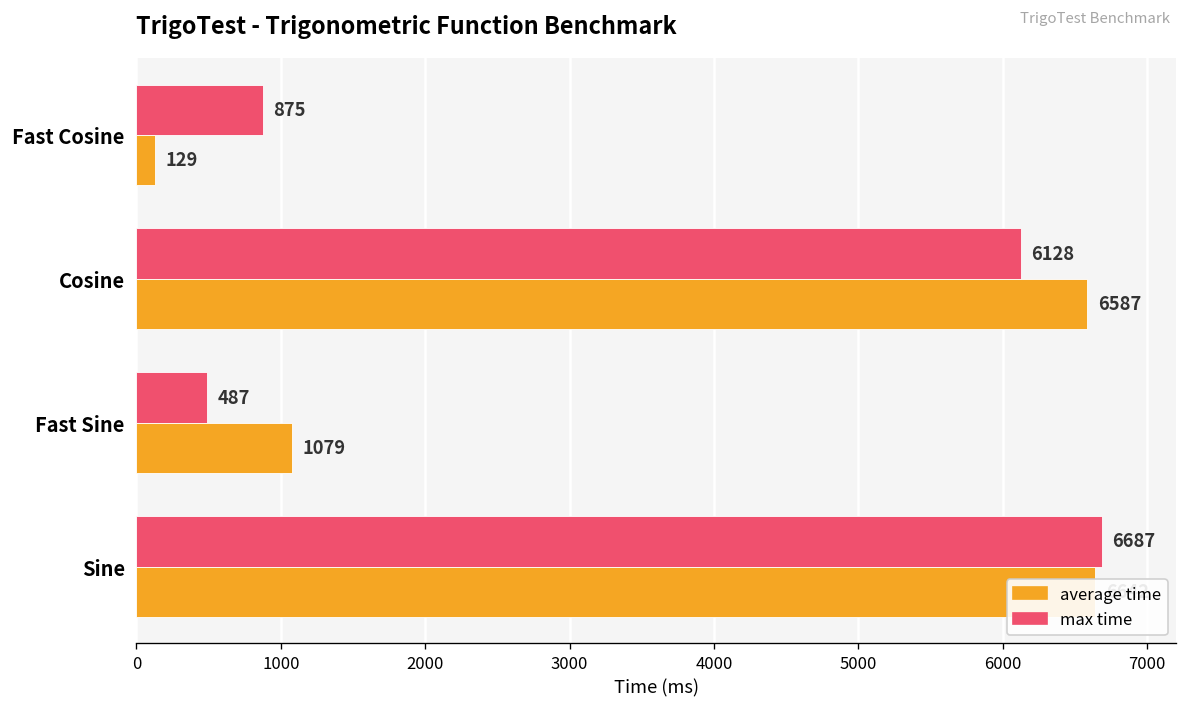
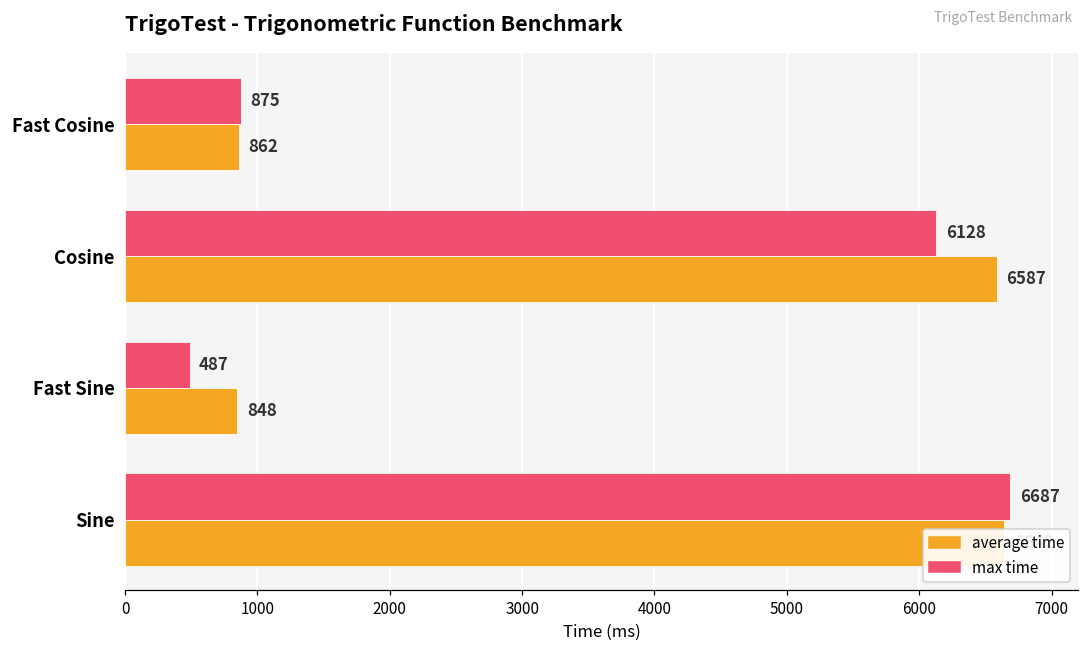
  {
    "max time": {
      "Fast Cosine": 875,
      "Cosine": 6128,
      "Fast Sine": 487,
      "Sine": 6687
    },
    "average time": {
-     "Fast Cosine": 129,
+     "Fast Cosine": 862,
      "Cosine": 6587,
-     "Fast Sine": 1079
+     "Fast Sine": 848
    }
  }
